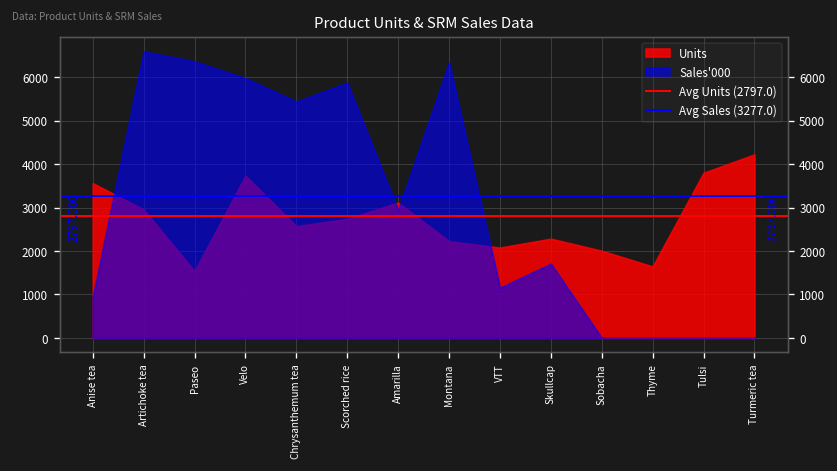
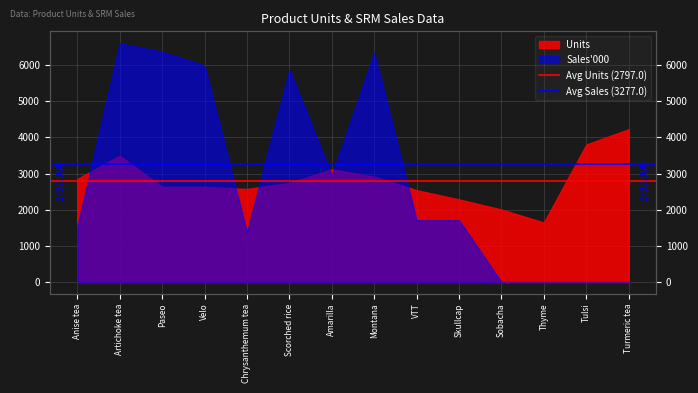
  {
    "Units": {
-     "Anise tea": 3600,
-     "Artichoke tea": 3000,
-     "Paseo": 1500,
-     "Velo": 3700,
+     "Anise tea": 2900,
+     "Artichoke tea": 3500,
+     "Paseo": 2600,
+     "Velo": 2600,
      "Chrysanthemum tea": 2600,
      "Scorched rice": 2700,
      "Amarilla": 3100,
-     "Montana": 2200,
-     "VTT": 2100,
+     "Montana": 2900,
+     "VTT": 2500,
      "Skullcap": 2300,
      "Sobacha": 2000,
      "Thyme": 1600,
      "Tulsi": 3800,
      "Turmeric tea": 4200
    },
    "Sales'000": {
-     "Anise tea": 900,
+     "Anise tea": 1500,
      "Artichoke tea": 6600,
      "Paseo": 6400,
      "Velo": 6000,
-     "Chrysanthemum tea": 5400,
+     "Chrysanthemum tea": 1400,
      "Scorched rice": 5900,
      "Amarilla": 2900,
      "Montana": 6300,
-     "VTT": 1200,
+     "VTT": 1700,
      "Skullcap": 1700,
      "Sobacha": 0,
      "Thyme": 0,
      "Tulsi": 0,
      "Turmeric tea": 0
    }
  }
